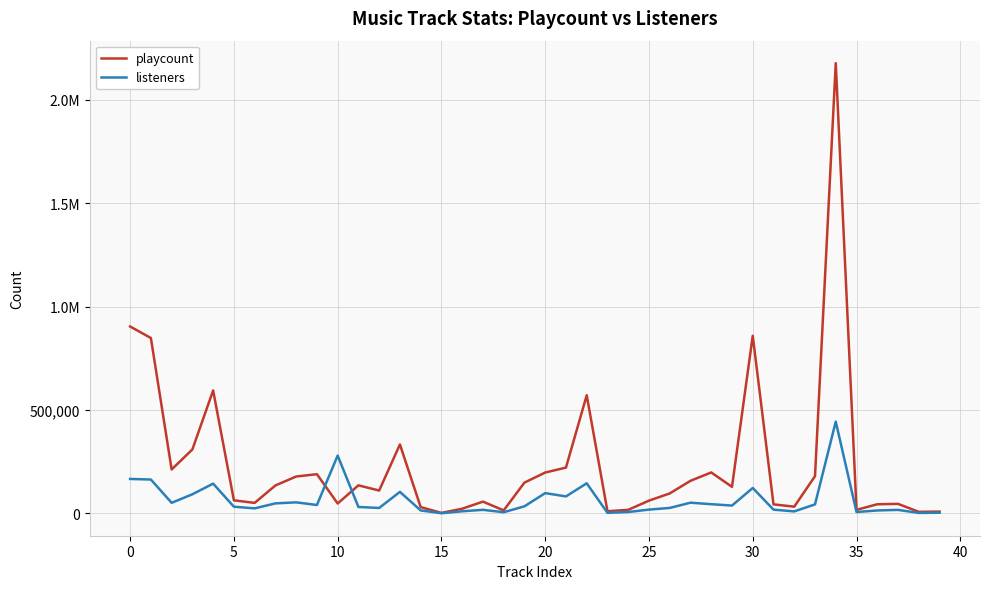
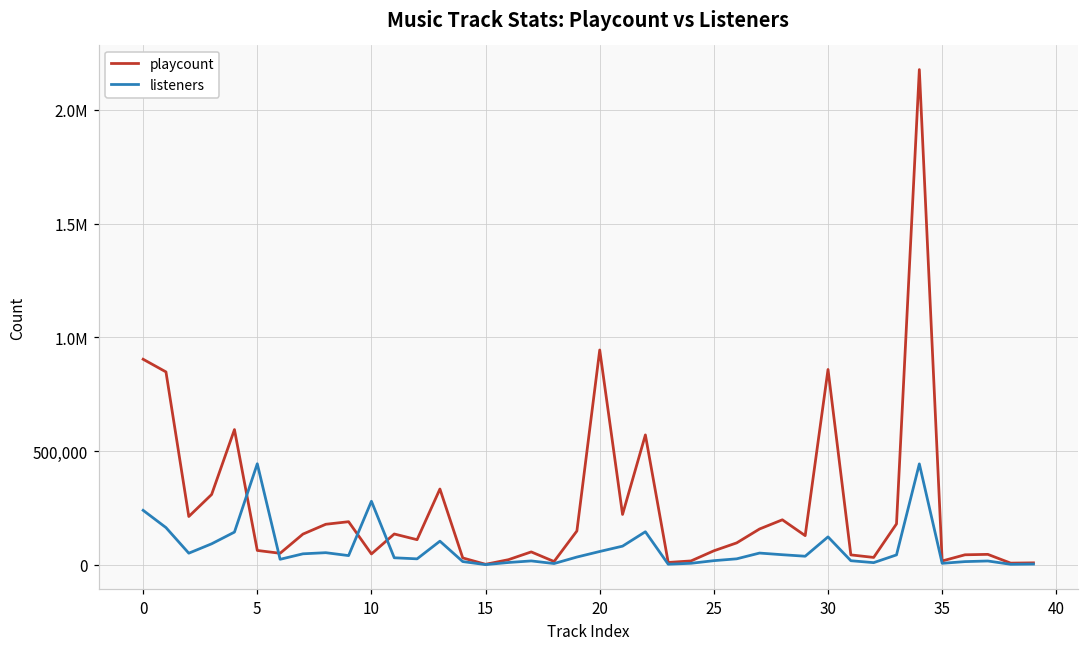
  {
    "playcount": {
      "0": "900,000",
      "5": "60,000",
      "10": "50,000",
-     "20": "200,000",
+     "20": "940,000",
      "25": "60,000",
      "30": "860,000"
    },
    "listeners": {
-     "0": "170,000",
-     "5": "30,000",
+     "0": "240,000",
+     "5": "440,000",
      "10": "280,000",
-     "20": "100,000",
+     "20": "60,000",
      "25": "20,000",
      "30": "120,000"
    }
  }
